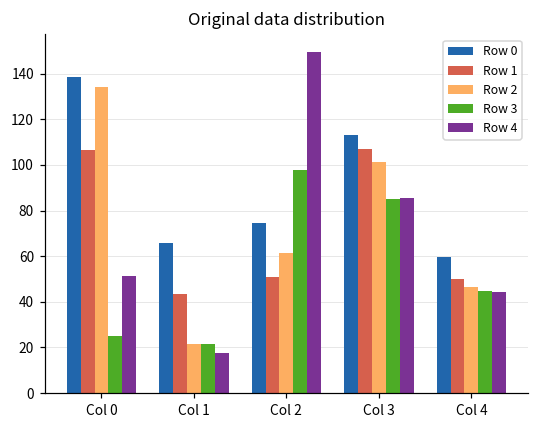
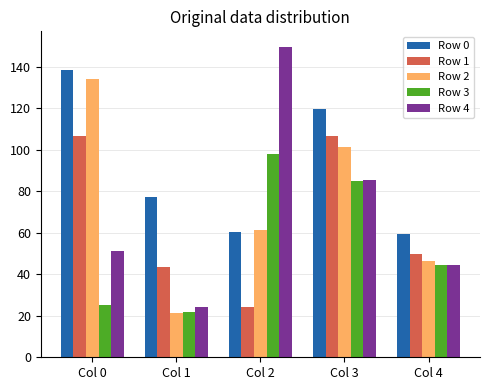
  {
    "Row 0": {
      "Col 0": 139,
-     "Col 1": 66,
-     "Col 2": 75,
-     "Col 3": 113,
+     "Col 1": 78,
+     "Col 2": 60,
+     "Col 3": 120,
      "Col 4": 60
    },
    "Row 1": {
      "Col 0": 107,
      "Col 1": 43,
-     "Col 2": 51,
+     "Col 2": 24,
      "Col 3": 107,
      "Col 4": 50
    },
    "Row 2": {
      "Col 0": 134,
      "Col 1": 21,
      "Col 2": 61,
      "Col 3": 101,
      "Col 4": 46
    },
    "Row 3": {
      "Col 0": 25,
      "Col 1": 22,
      "Col 2": 98,
      "Col 3": 85,
      "Col 4": 45
    },
    "Row 4": {
      "Col 0": 51,
-     "Col 1": 18,
+     "Col 1": 24,
      "Col 2": 150,
      "Col 3": 85,
      "Col 4": 44
    }
  }
